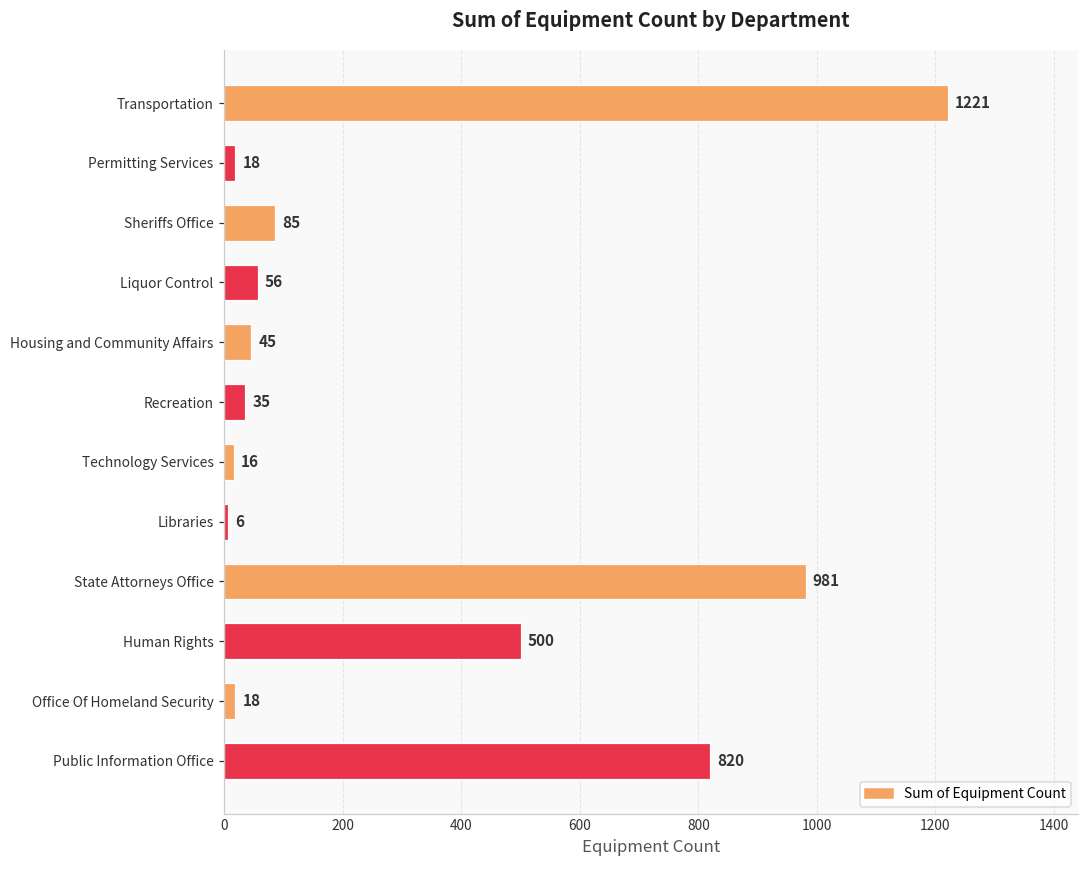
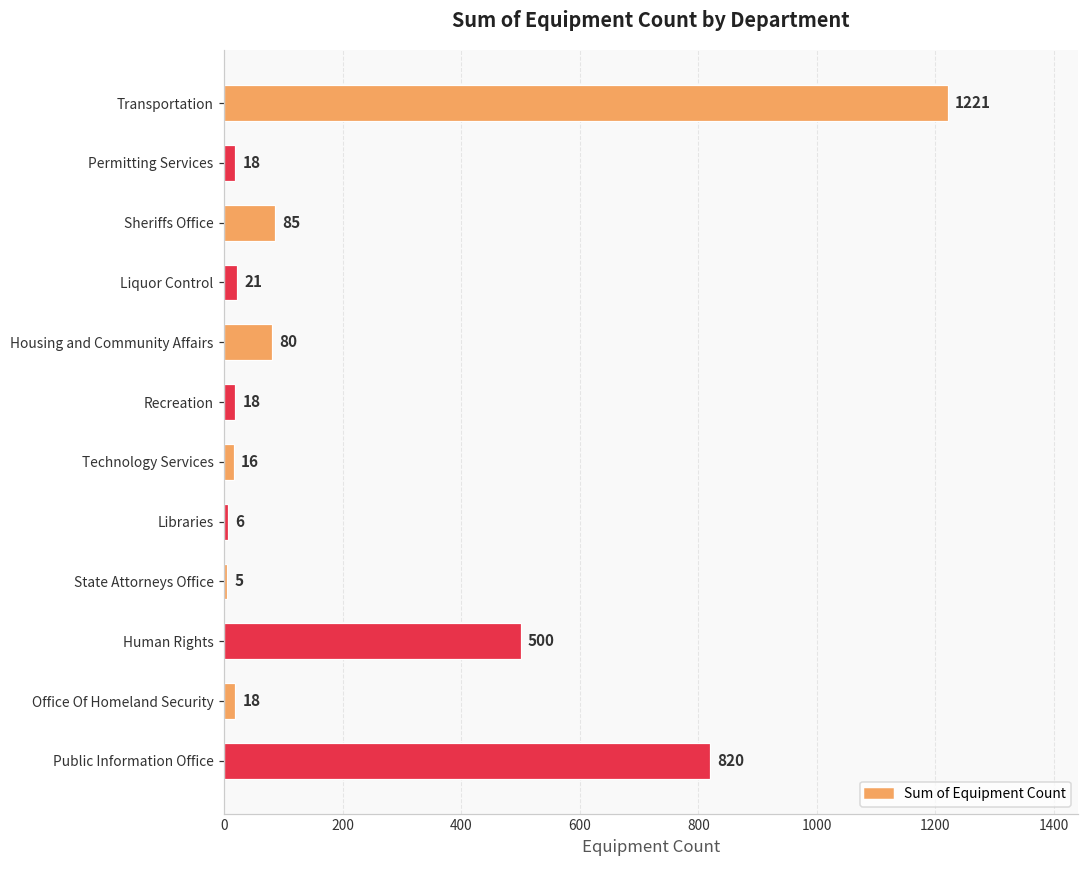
  {
    "Transportation": 1221,
    "Permitting Services": 18,
    "Sheriffs Office": 85,
-   "Liquor Control": 56,
-   "Housing and Community Affairs": 45,
-   "Recreation": 35,
+   "Liquor Control": 21,
+   "Housing and Community Affairs": 80,
+   "Recreation": 18,
    "Technology Services": 16,
    "Libraries": 6,
-   "State Attorneys Office": 981,
+   "State Attorneys Office": 5,
    "Human Rights": 500,
    "Office Of Homeland Security": 18,
    "Public Information Office": 820
  }
